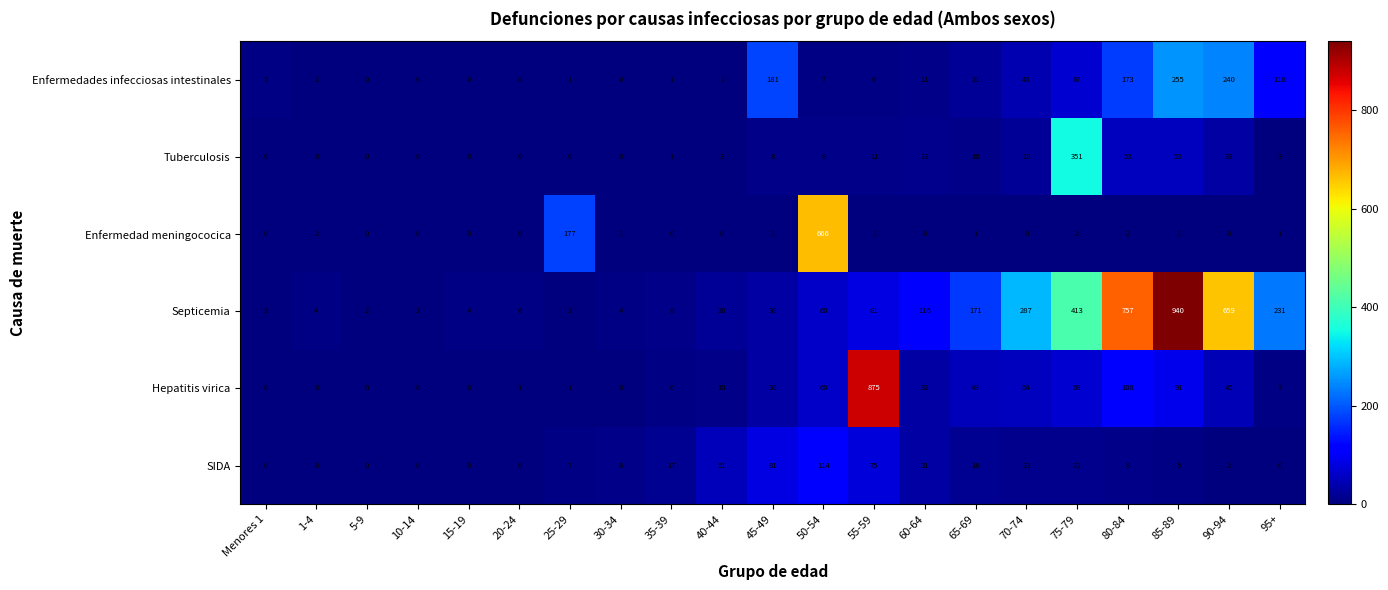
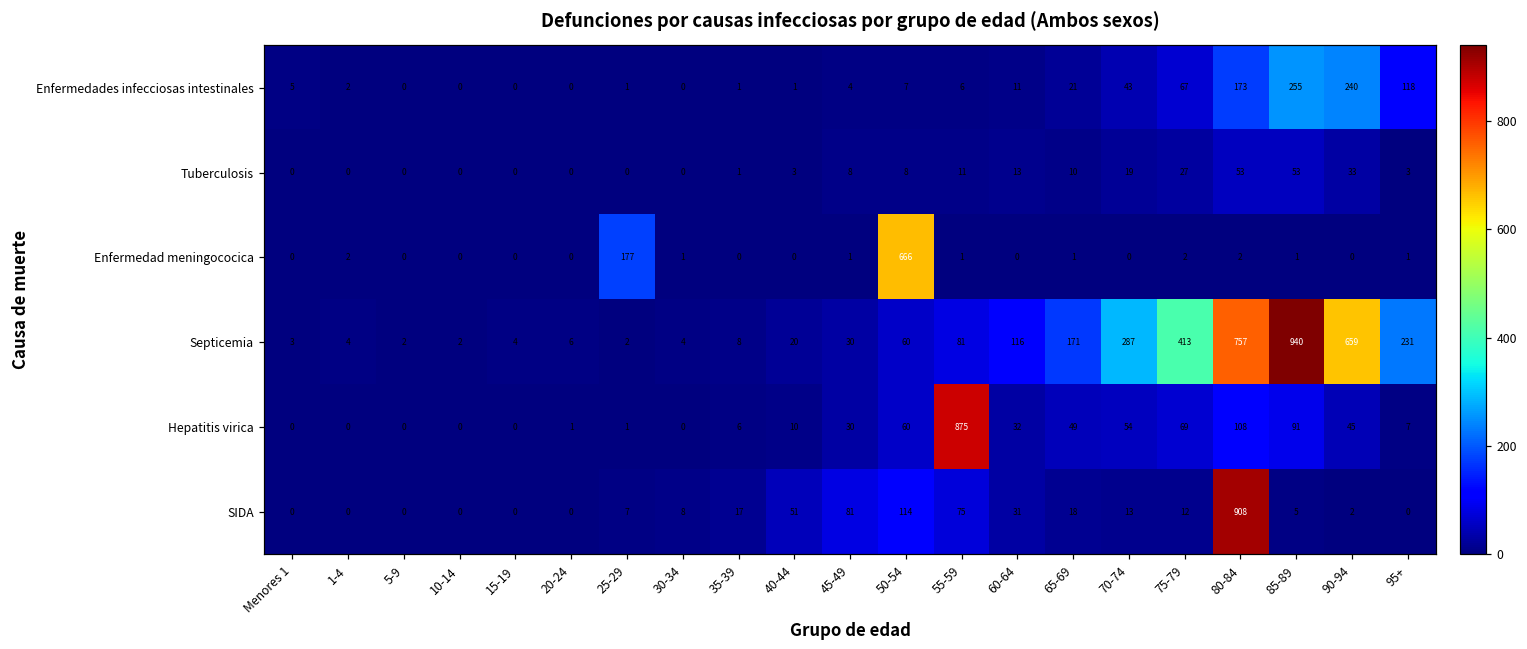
  {
    "Enfermedades infecciosas intestinales": {
      "Menores 1": 5,
      "1-4": 2,
      "5-9": 0,
      "10-14": 0,
      "15-19": 0,
      "20-24": 0,
      "25-29": 1,
      "30-34": 0,
      "35-39": 1,
      "40-44": 1,
-     "45-49": 181,
+     "45-49": 4,
      "50-54": 7,
      "55-59": 6,
      "60-64": 11,
      "65-69": 21,
      "70-74": 43,
      "75-79": 67,
      "80-84": 173,
      "85-89": 255,
      "90-94": 240,
      "95+": 118
    },
    "Tuberculosis": {
      "Menores 1": 0,
      "1-4": 0,
      "5-9": 0,
      "10-14": 0,
      "15-19": 0,
      "20-24": 0,
      "25-29": 0,
      "30-34": 0,
      "35-39": 1,
      "40-44": 3,
      "45-49": 8,
      "50-54": 8,
      "55-59": 11,
      "60-64": 13,
      "65-69": 10,
      "70-74": 19,
-     "75-79": 351,
+     "75-79": 27,
      "80-84": 53,
      "85-89": 53,
      "90-94": 33,
      "95+": 3
    },
    "Enfermedad meningococica": {
      "Menores 1": 0,
      "1-4": 2,
      "5-9": 0,
      "10-14": 0,
      "15-19": 0,
      "20-24": 0,
      "25-29": 177,
      "30-34": 1,
      "35-39": 0,
      "40-44": 0,
      "45-49": 1,
      "50-54": 666,
      "55-59": 1,
      "60-64": 0,
      "65-69": 1,
      "70-74": 0,
      "75-79": 2,
      "80-84": 2,
      "85-89": 1,
      "90-94": 0,
      "95+": 1
    },
    "Septicemia": {
      "Menores 1": 3,
      "1-4": 4,
      "5-9": 2,
      "10-14": 2,
      "15-19": 4,
      "20-24": 6,
      "25-29": 2,
      "30-34": 4,
      "35-39": 8,
      "40-44": 20,
      "45-49": 30,
      "50-54": 60,
      "55-59": 81,
      "60-64": 116,
      "65-69": 171,
      "70-74": 287,
      "75-79": 413,
      "80-84": 757,
      "85-89": 940,
      "90-94": 659,
      "95+": 231
    },
    "Hepatitis virica": {
      "Menores 1": 0,
      "1-4": 0,
      "5-9": 0,
      "10-14": 0,
      "15-19": 0,
      "20-24": 1,
      "25-29": 1,
      "30-34": 0,
      "35-39": 6,
      "40-44": 10,
      "45-49": 30,
      "50-54": 60,
      "55-59": 875,
      "60-64": 32,
      "65-69": 49,
      "70-74": 54,
      "75-79": 69,
      "80-84": 108,
      "85-89": 91,
      "90-94": 45,
      "95+": 7
    },
    "SIDA": {
      "Menores 1": 0,
      "1-4": 0,
      "5-9": 0,
      "10-14": 0,
      "15-19": 0,
      "20-24": 0,
      "25-29": 7,
      "30-34": 8,
      "35-39": 17,
      "40-44": 51,
      "45-49": 81,
      "50-54": 114,
      "55-59": 75,
      "60-64": 31,
      "65-69": 18,
      "70-74": 13,
      "75-79": 12,
-     "80-84": 8,
+     "80-84": 908,
      "85-89": 5,
      "90-94": 2,
      "95+": 0
    }
  }
